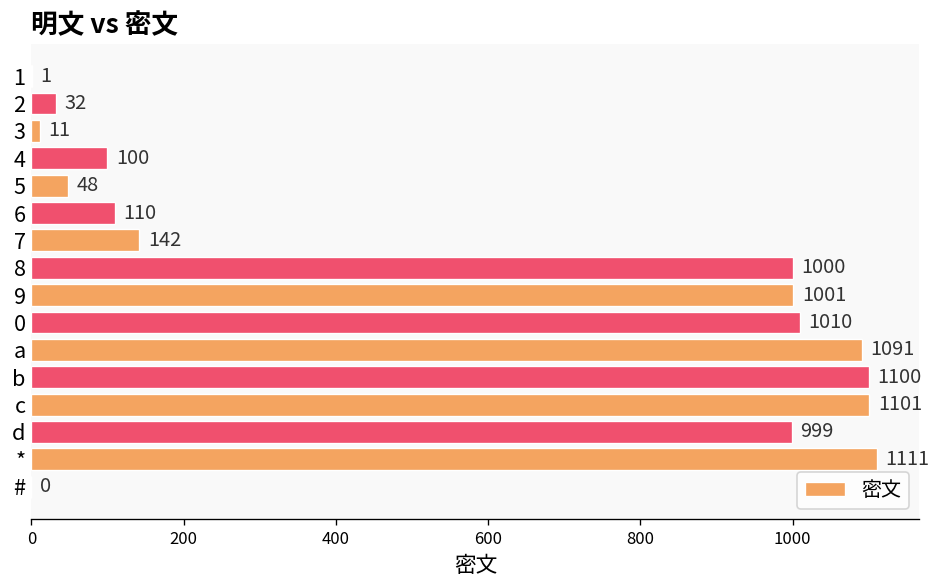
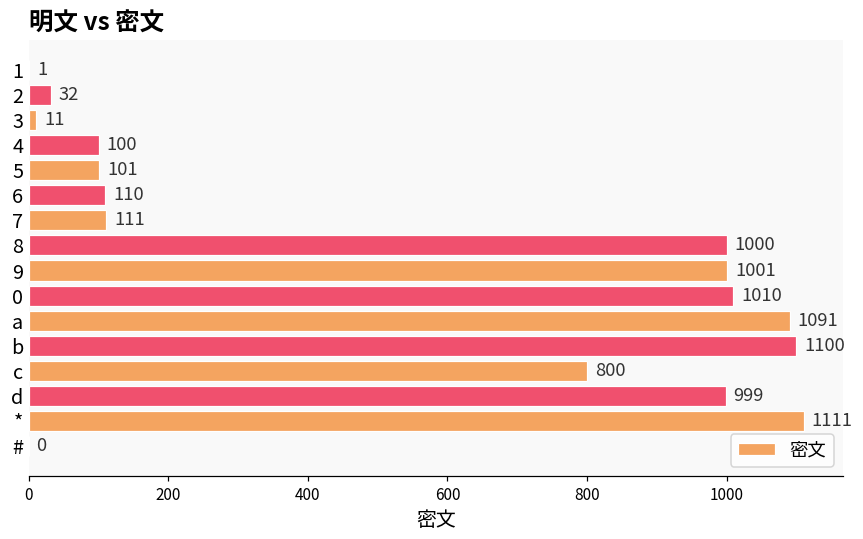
  {
    "1": 1,
    "2": 32,
    "3": 11,
    "4": 100,
-   "5": 48,
+   "5": 101,
    "6": 110,
-   "7": 142,
+   "7": 111,
    "8": 1000,
    "9": 1001,
    "0": 1010,
    "a": 1091,
    "b": 1100,
-   "c": 1101,
+   "c": 800,
    "d": 999,
    "*": 1111,
    "#": 0
  }
